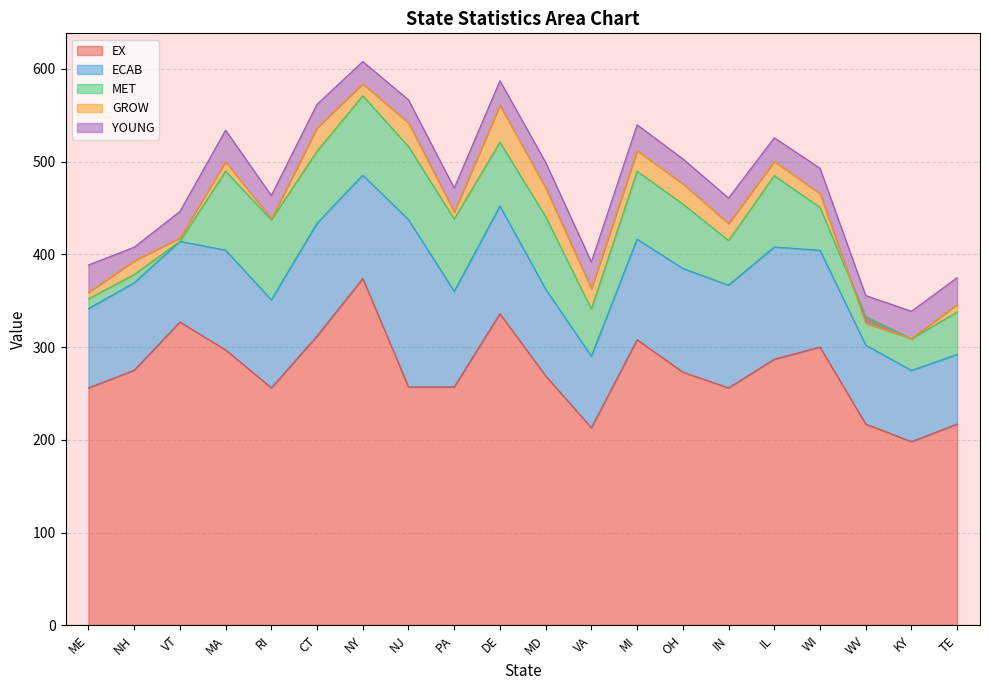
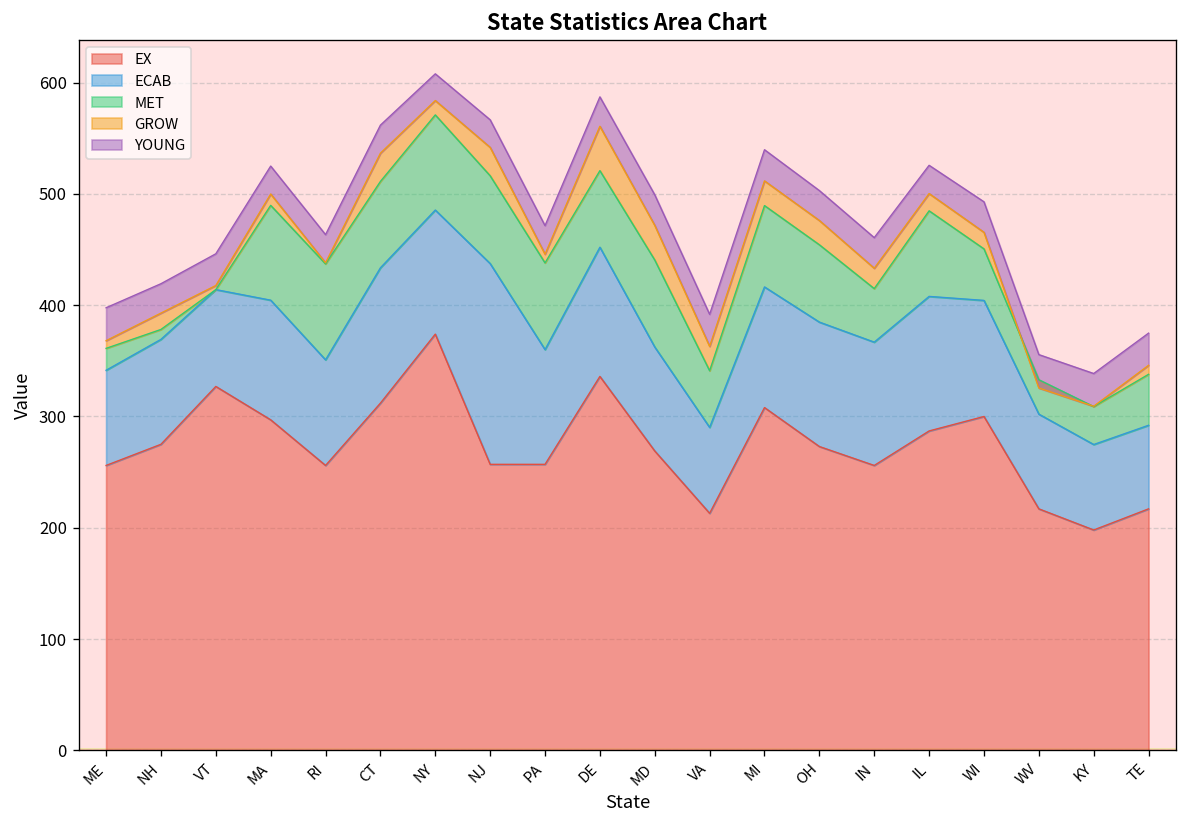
  {
    "EX": {
      "ME": 260,
      "NH": 280,
      "VT": 330,
      "MA": 300,
      "RI": 260,
      "CT": 310,
      "NY": 370,
      "NJ": 260,
      "PA": 260,
      "DE": 340,
      "MD": 270,
      "VA": 210,
      "MI": 310,
      "OH": 270,
      "IN": 260,
      "IL": 290,
      "WI": 300,
      "WV": 220,
      "KY": 200,
      "TE": 220
    },
    "ECAB": {
      "ME": 90,
      "NH": 90,
      "MA": 110,
      "RI": 90,
      "CT": 120,
      "NY": 110,
      "NJ": 180,
      "PA": 100,
      "DE": 120,
      "MD": 90,
      "VA": 80,
      "MI": 110,
      "OH": 110,
      "IN": 110,
      "IL": 120,
      "WI": 100,
      "WV": 90,
      "KY": 80,
      "TE": 80
    },
    "MET": {
-     "ME": 10,
+     "ME": 20,
      "NH": 10,
      "MA": 90,
      "CT": 80,
      "NY": 90,
      "NJ": 80,
      "PA": 80,
      "DE": 70,
      "MD": 80,
      "VA": 50,
      "MI": 70,
      "OH": 70,
      "IN": 50,
      "IL": 80,
      "WI": 50,
      "TE": 50
    },
    "YOUNG": {
      "ME": 30,
-     "NH": 10,
+     "NH": 30,
      "VT": 30,
-     "MA": 34,
+     "MA": 25,
      "RI": 30,
      "CT": 30,
      "NY": 20,
      "NJ": 20,
      "PA": 30,
      "DE": 30,
      "MD": 30,
      "VA": 30,
      "MI": 30,
      "OH": 30,
      "IN": 30,
      "IL": 30,
      "WI": 30,
      "WV": 360,
      "KY": 30,
      "TE": 30
    }
  }
